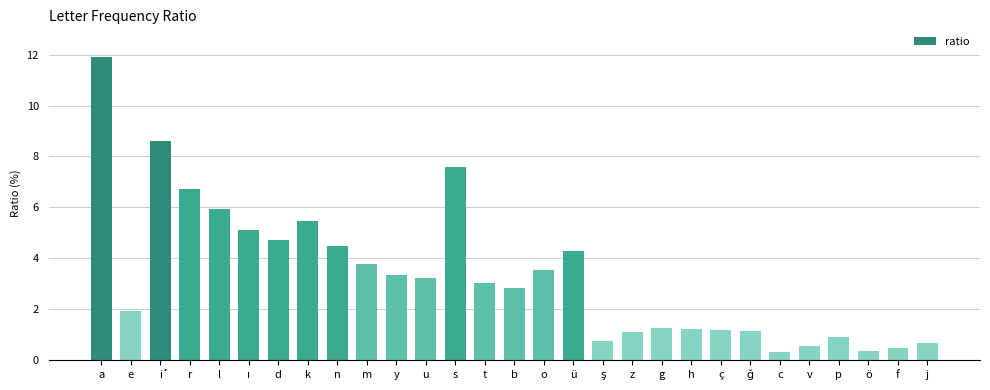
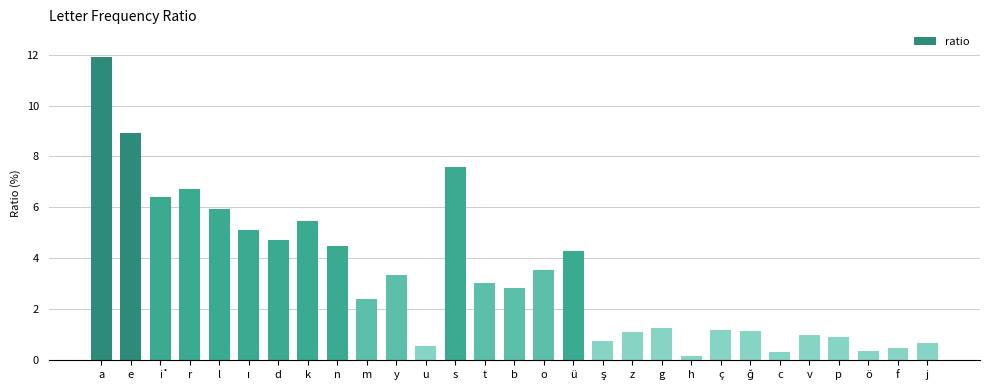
  {
    "a": 11.9,
-   "e": 1.9,
-   "i̇": 8.6,
+   "e": 8.9,
+   "i̇": 6.4,
    "r": 6.7,
    "l": 5.9,
    "ı": 5.1,
    "d": 4.7,
    "k": 5.5,
    "n": 4.5,
-   "m": 3.8,
+   "m": 2.4,
    "y": 3.3,
-   "u": 3.2,
+   "u": 0.5,
    "s": 7.6,
    "t": 3.0,
    "b": 2.8,
    "o": 3.5,
    "ü": 4.3,
    "ş": 0.7,
    "z": 1.1,
    "g": 1.3,
-   "h": 1.2,
+   "h": 0.2,
    "ç": 1.2,
    "ğ": 1.1,
    "c": 0.3,
-   "v": 0.5,
+   "v": 1.0,
    "p": 0.9,
    "ö": 0.4,
    "f": 0.5,
    "j": 0.6
  }
